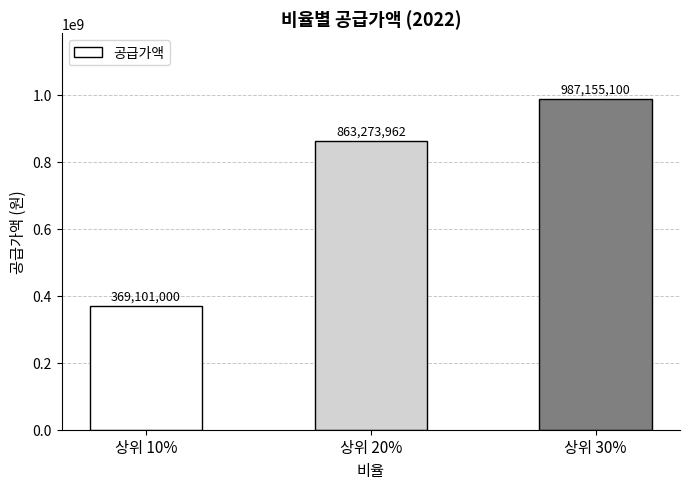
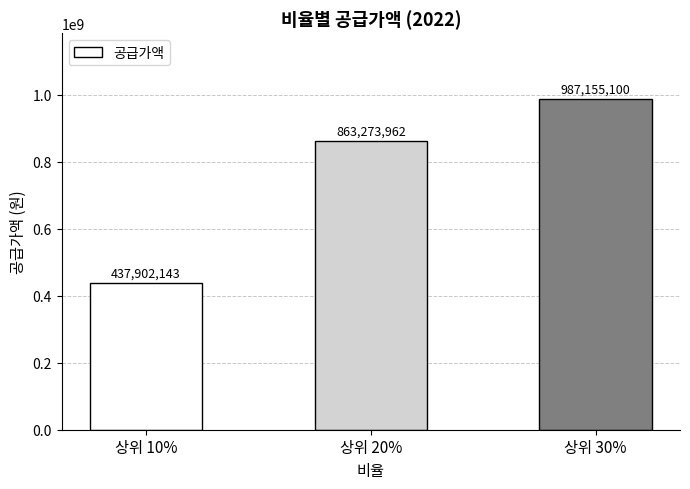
  {
-   "상위 10%": "369,101,000",
+   "상위 10%": "437,902,143",
    "상위 20%": "863,273,962",
    "상위 30%": "987,155,100"
  }
